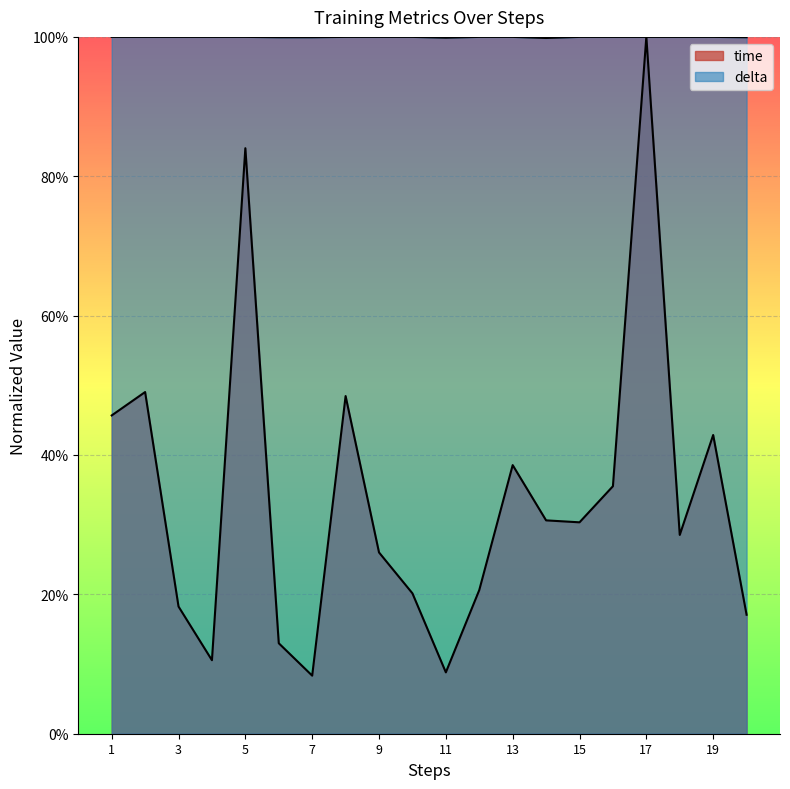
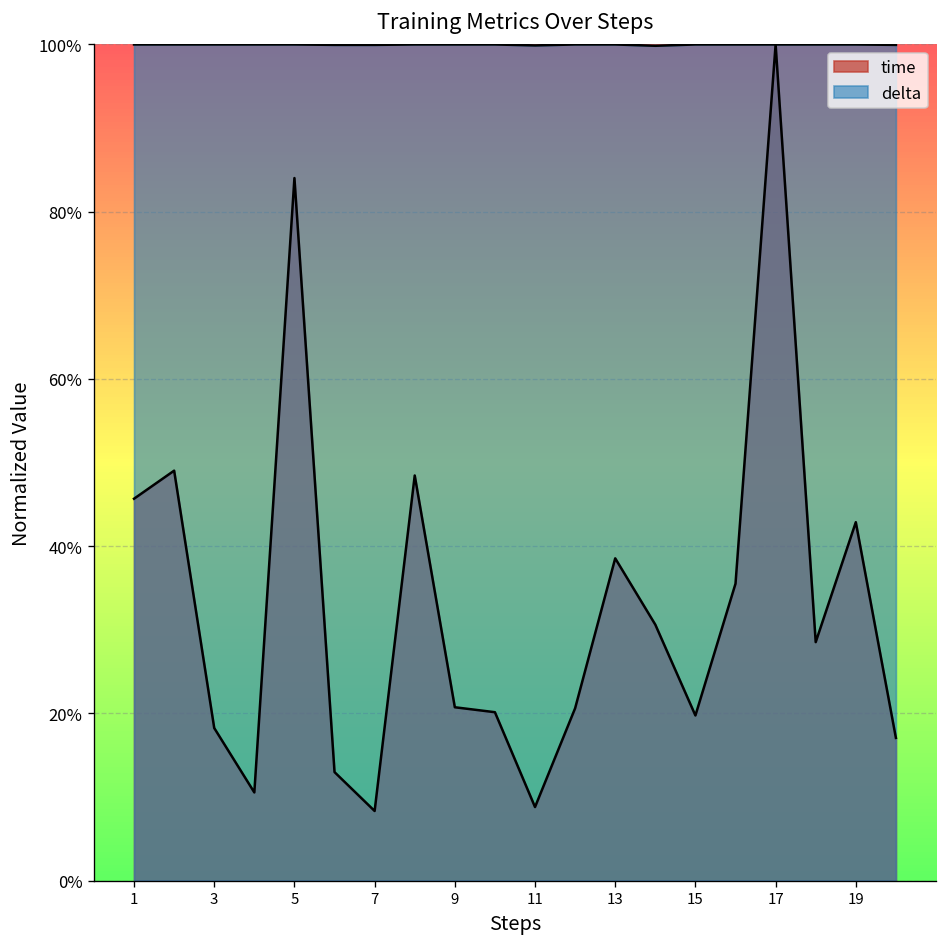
  {
    "time": {
      "1": "46%",
      "3": "18%",
      "5": "84%",
      "7": "8%",
-     "9": "26%",
+     "9": "21%",
      "11": "9%",
      "13": "39%",
-     "15": "30%",
+     "15": "20%",
      "19": "43%"
    },
    "delta": {
      "1": "100%",
      "3": "100%",
      "5": "100%",
      "7": "100%",
      "9": "100%",
      "11": "100%",
      "13": "100%",
      "15": "100%",
      "19": "100%"
    }
  }
